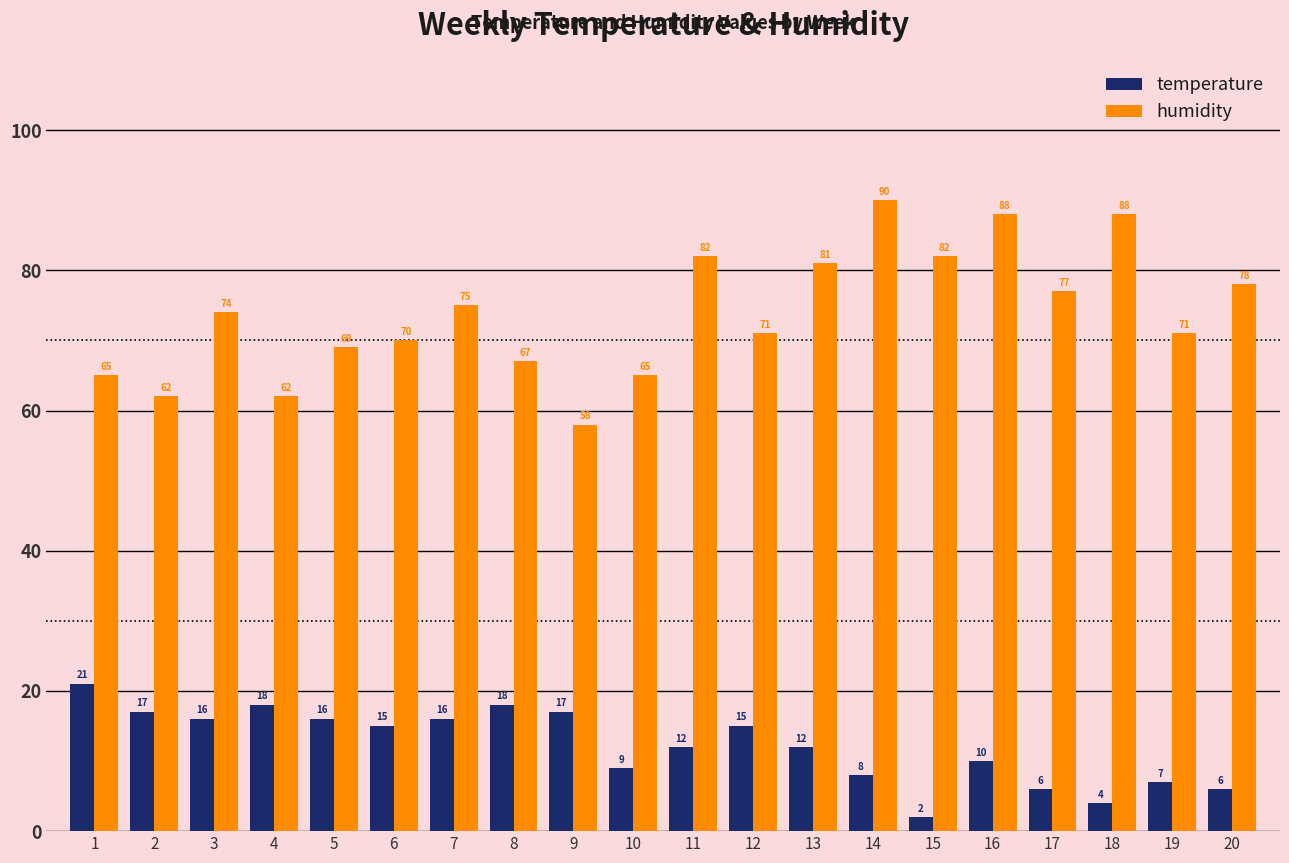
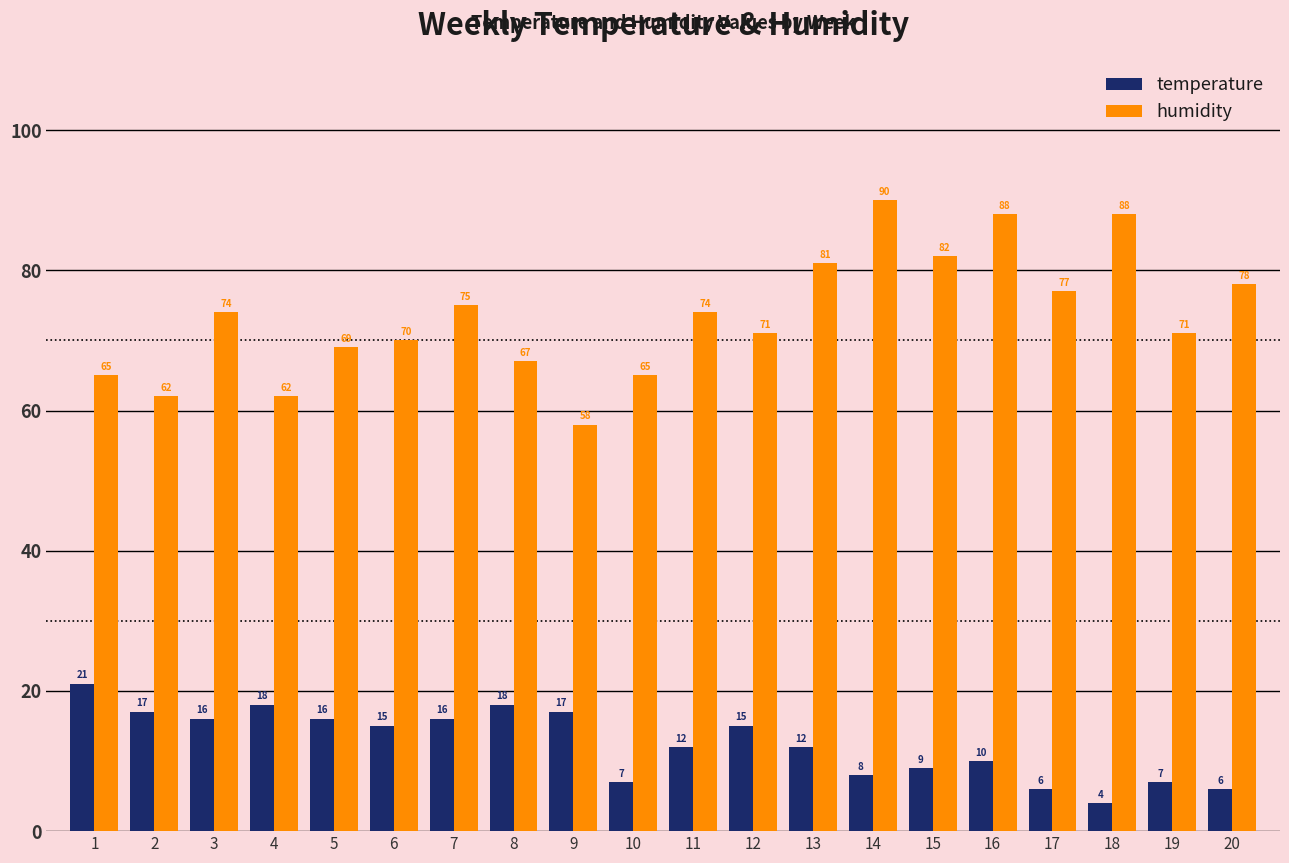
  {
    "temperature": {
      "1": 21,
      "2": 17,
      "3": 16,
      "4": 18,
      "5": 16,
      "6": 15,
      "7": 16,
      "8": 18,
      "9": 17,
-     "10": 9,
+     "10": 7,
      "11": 12,
      "12": 15,
      "13": 12,
      "14": 8,
-     "15": 2,
+     "15": 9,
      "16": 10,
      "17": 6,
      "18": 4,
      "19": 7,
      "20": 6
    },
    "humidity": {
      "1": 65,
      "2": 62,
      "3": 74,
      "4": 62,
      "5": 69,
      "6": 70,
      "7": 75,
      "8": 67,
      "9": 58,
      "10": 65,
-     "11": 82,
+     "11": 74,
      "12": 71,
      "13": 81,
      "14": 90,
      "15": 82,
      "16": 88,
      "17": 77,
      "18": 88,
      "19": 71,
      "20": 78
    }
  }
